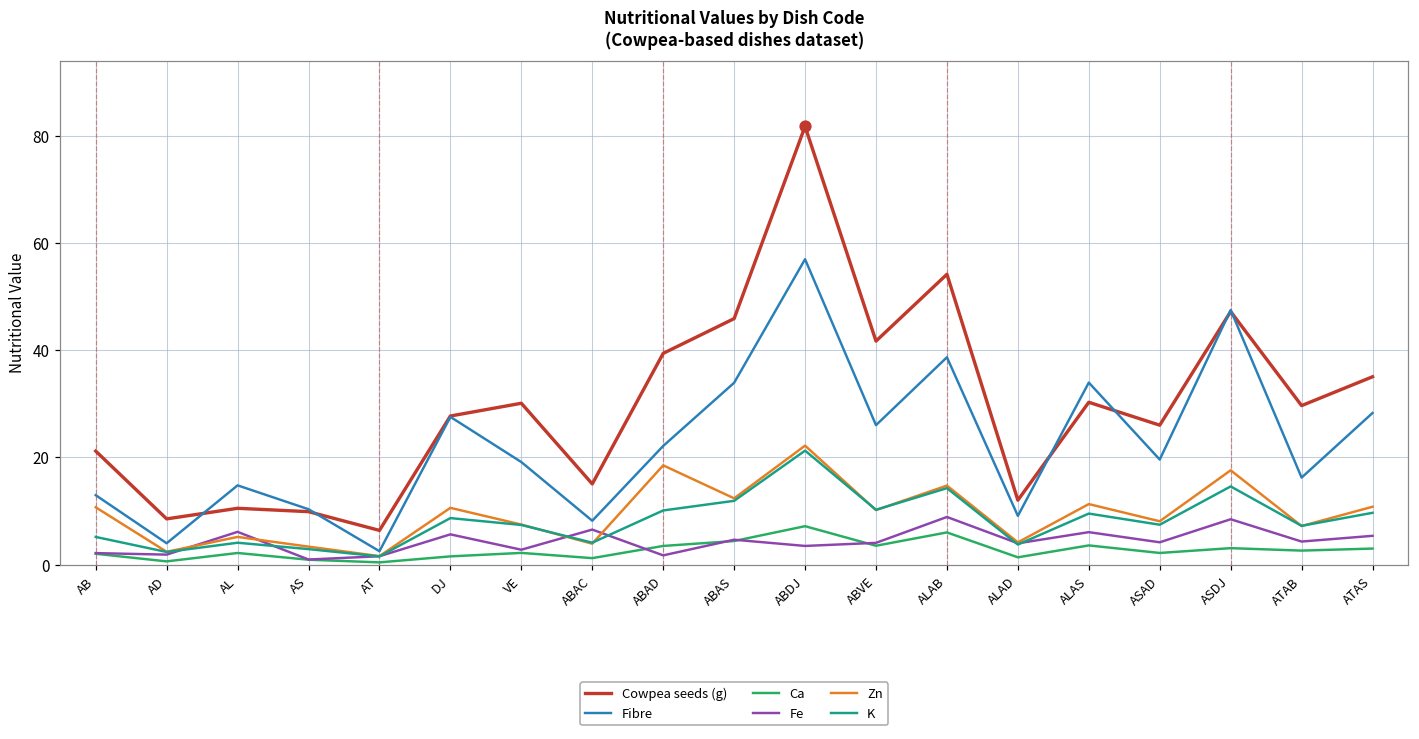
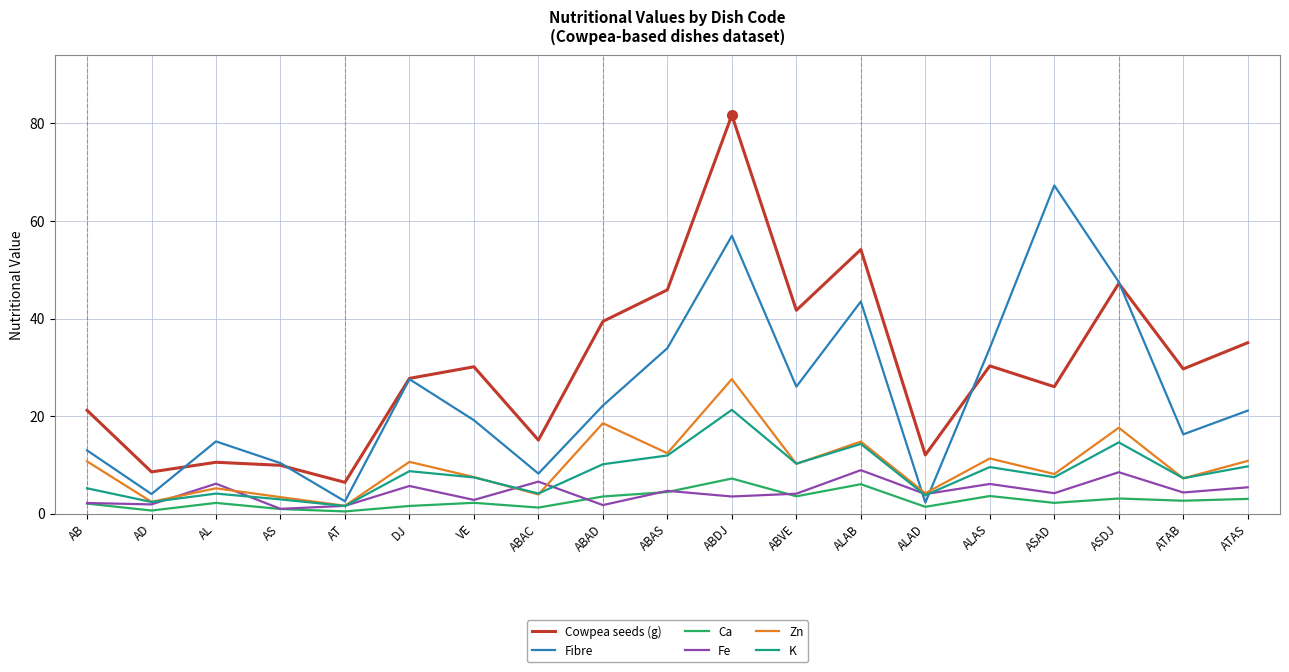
  {
    "Fibre": {
      "AB": 13,
      "AD": 4,
      "AL": 15,
      "AT": 3,
      "VE": 19,
      "ABAC": 8,
      "ABAD": 22,
      "ABAS": 34,
      "ABDJ": 57,
      "ABVE": 26,
-     "ALAB": 39,
-     "ALAD": 9,
+     "ALAB": 43,
+     "ALAD": 2,
      "ALAS": 34,
-     "ASAD": 20,
+     "ASAD": 67,
      "ATAB": 16,
-     "ATAS": 28
+     "ATAS": 21
    },
    "Fe": {
      "AL": 6,
      "DJ": 6,
      "VE": 3,
      "ABAC": 7,
      "ABAD": 2,
      "ABDJ": 4,
      "ABVE": 4,
      "ALAB": 9,
      "ALAS": 6,
      "ASAD": 4,
      "ASDJ": 8,
      "ATAB": 4,
      "ATAS": 5
    },
    "Zn": {
      "AB": 11,
      "AL": 5,
      "DJ": 11,
      "ABAD": 19,
-     "ABDJ": 22,
+     "ABDJ": 28,
      "ALAS": 11,
      "ASAD": 8,
      "ASDJ": 18,
      "ATAS": 11
    }
  }
